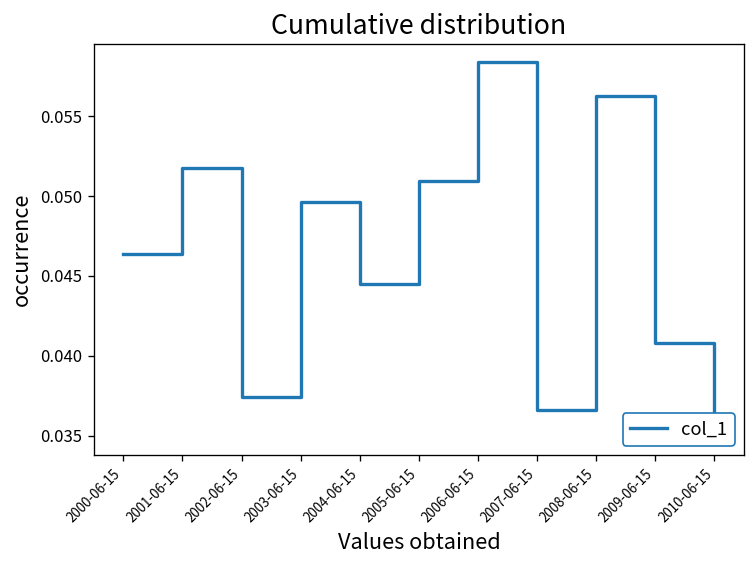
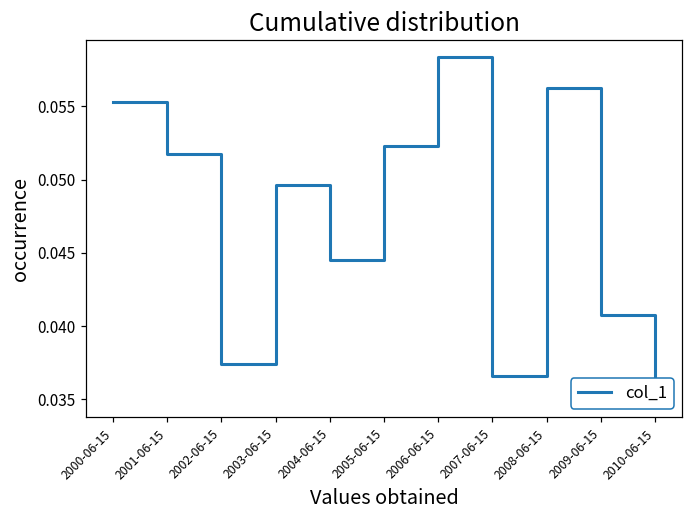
  {
-   "2000-06-15": 0.0464,
+   "2000-06-15": 0.0553,
    "2001-06-15": 0.0518,
    "2002-06-15": 0.0374,
    "2003-06-15": 0.0496,
    "2004-06-15": 0.0445,
-   "2005-06-15": 0.0509,
+   "2005-06-15": 0.0523,
    "2006-06-15": 0.0584,
    "2007-06-15": 0.0366,
    "2008-06-15": 0.0563,
    "2009-06-15": 0.0408
  }
